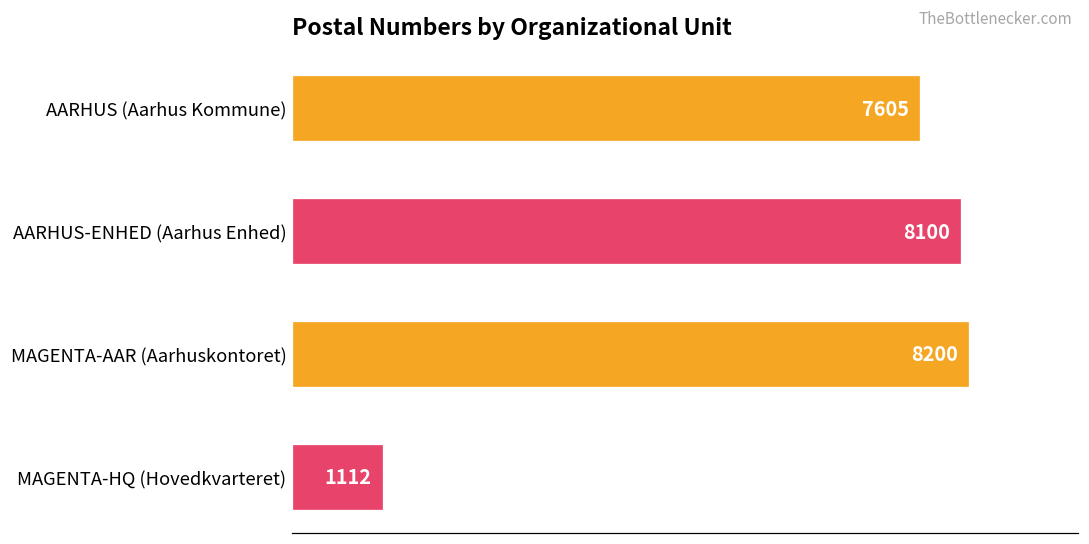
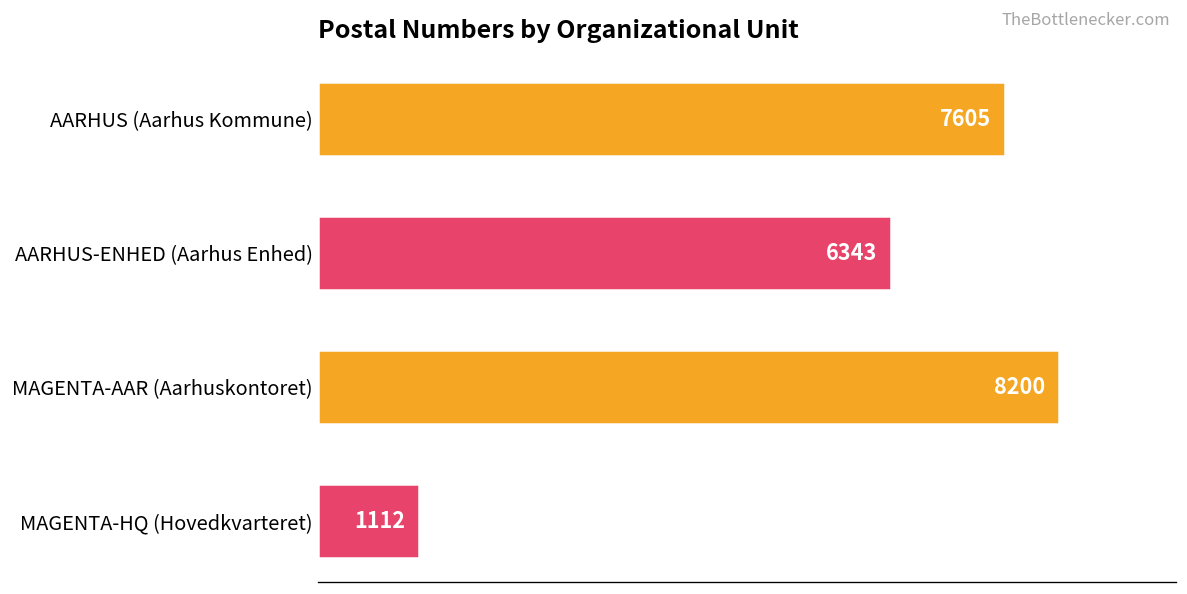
  {
    "AARHUS (Aarhus Kommune)": 7605,
-   "AARHUS-ENHED (Aarhus Enhed)": 8100,
+   "AARHUS-ENHED (Aarhus Enhed)": 6343,
    "MAGENTA-AAR (Aarhuskontoret)": 8200,
    "MAGENTA-HQ (Hovedkvarteret)": 1112
  }
